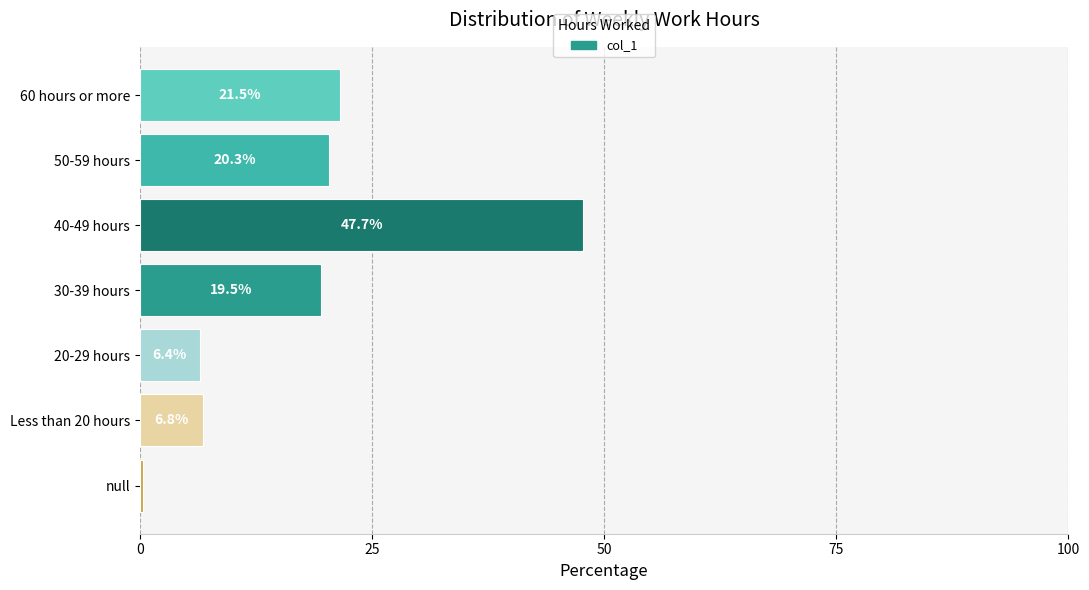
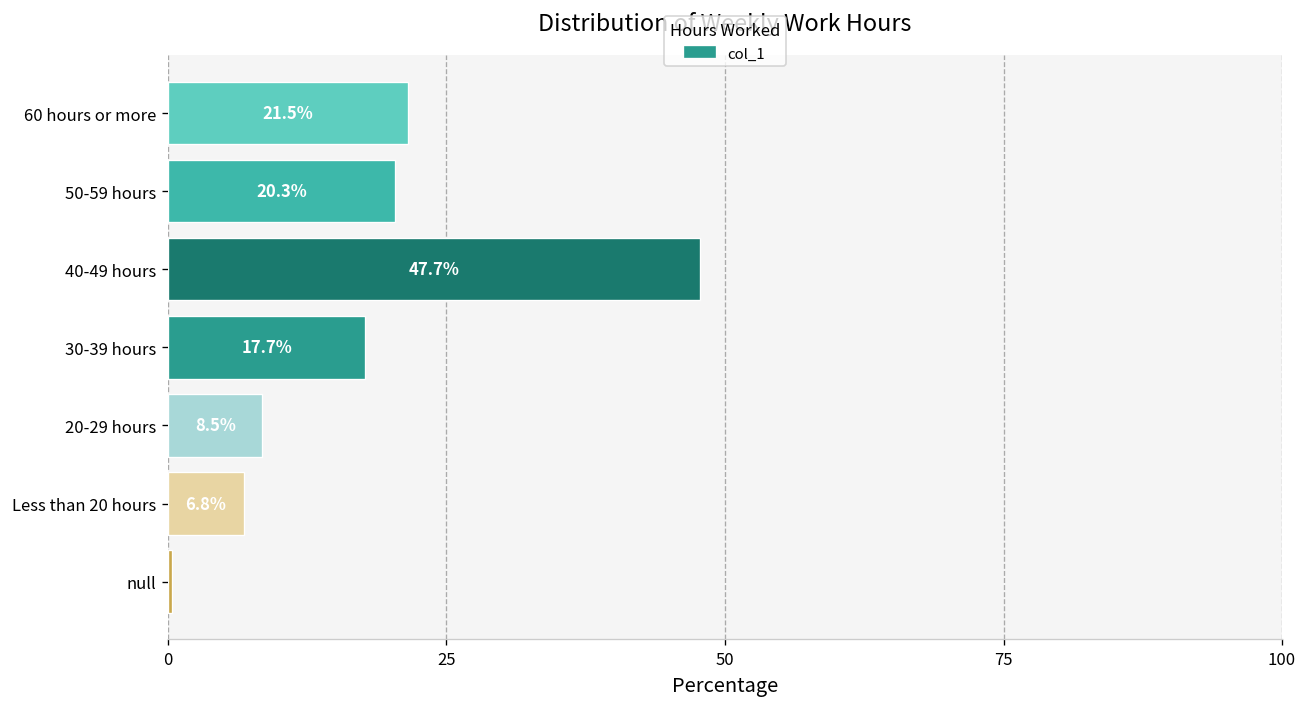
  {
    "60 hours or more": "21.5%",
    "50-59 hours": "20.3%",
    "40-49 hours": "47.7%",
-   "30-39 hours": "19.5%",
-   "20-29 hours": "6.4%",
+   "30-39 hours": "17.7%",
+   "20-29 hours": "8.5%",
    "Less than 20 hours": "6.8%"
  }
